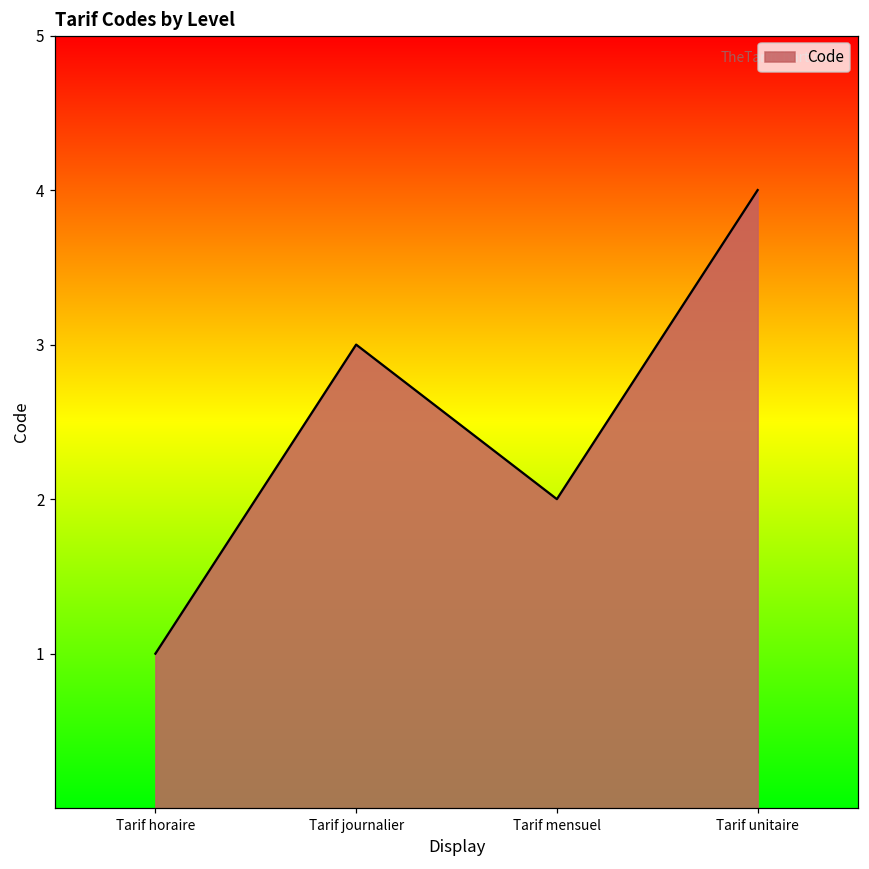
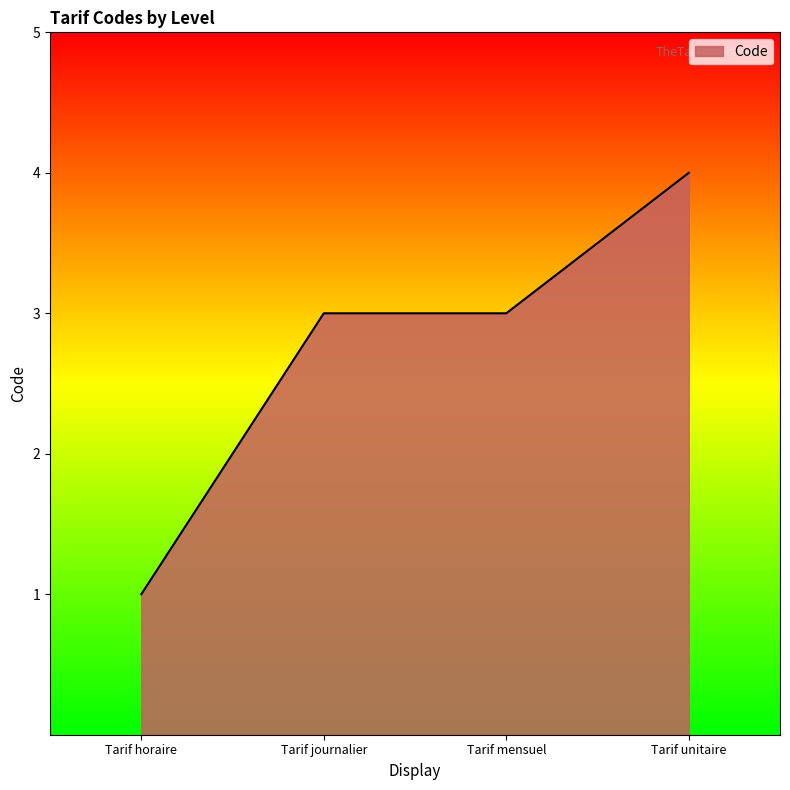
  {
    "Tarif horaire": 1,
    "Tarif journalier": 3,
-   "Tarif mensuel": 2,
+   "Tarif mensuel": 3,
    "Tarif unitaire": 4
  }
